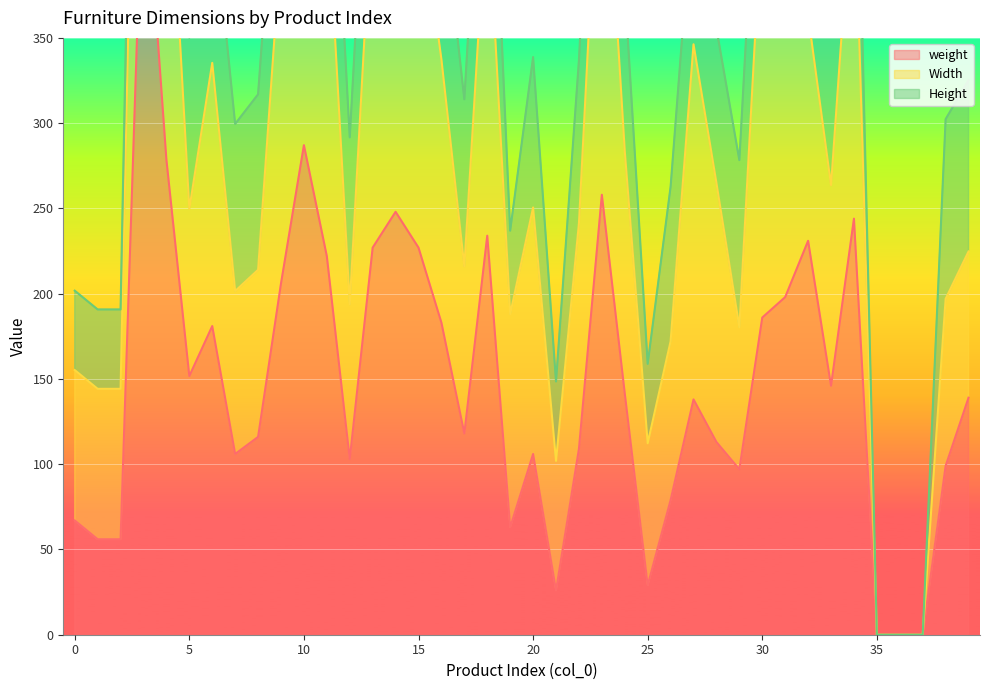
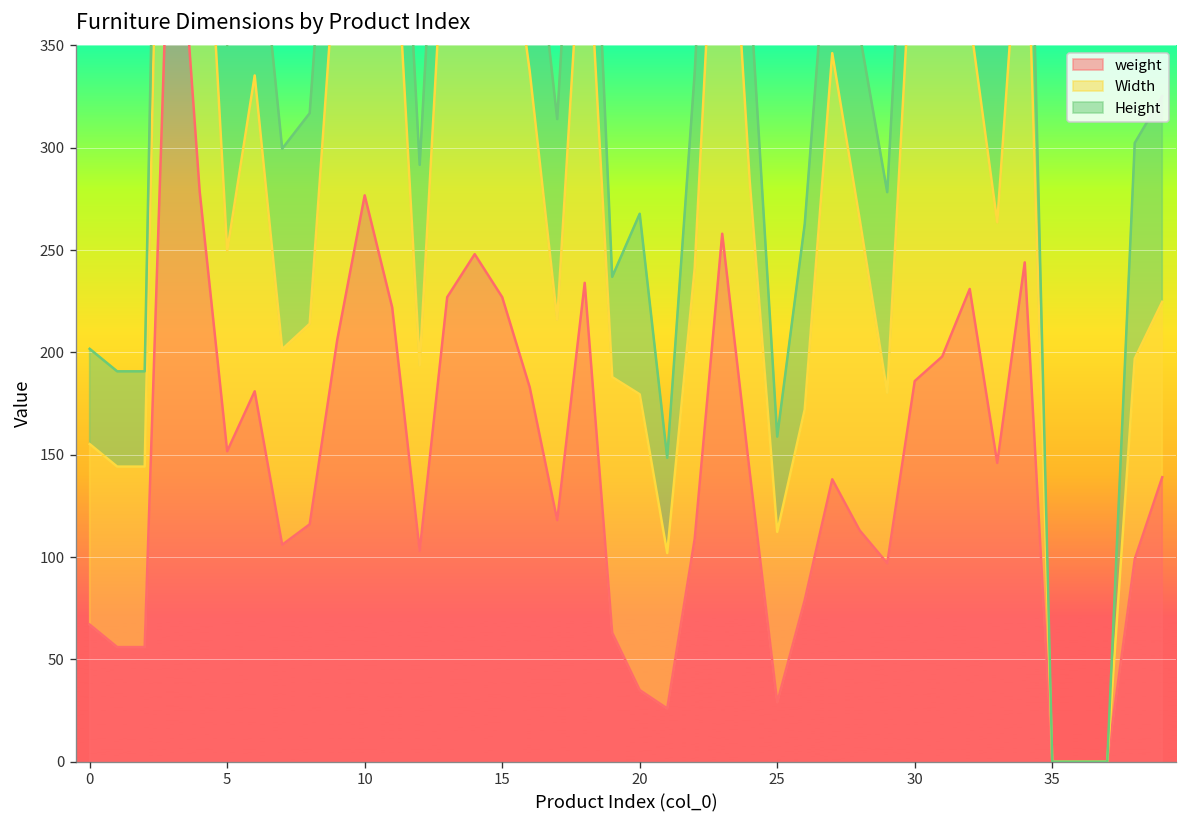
  {
    "weight": {
      "0": 67,
      "5": 152,
-     "10": 287,
+     "10": 277,
      "15": 227,
-     "20": 106,
+     "20": 35,
      "25": 29,
      "30": 186
    },
    "Width": {
      "0": 88,
      "5": 98,
      "20": 145,
      "25": 83
    },
    "Height": {
      "0": 47,
      "5": 100,
      "20": 88,
      "25": 47
    }
  }
